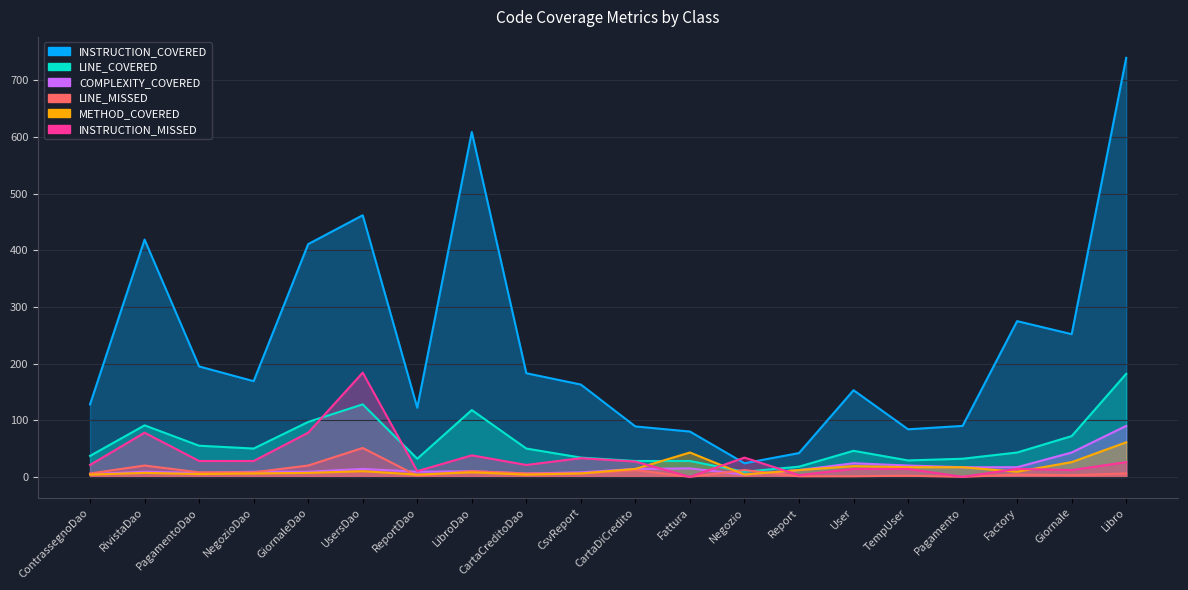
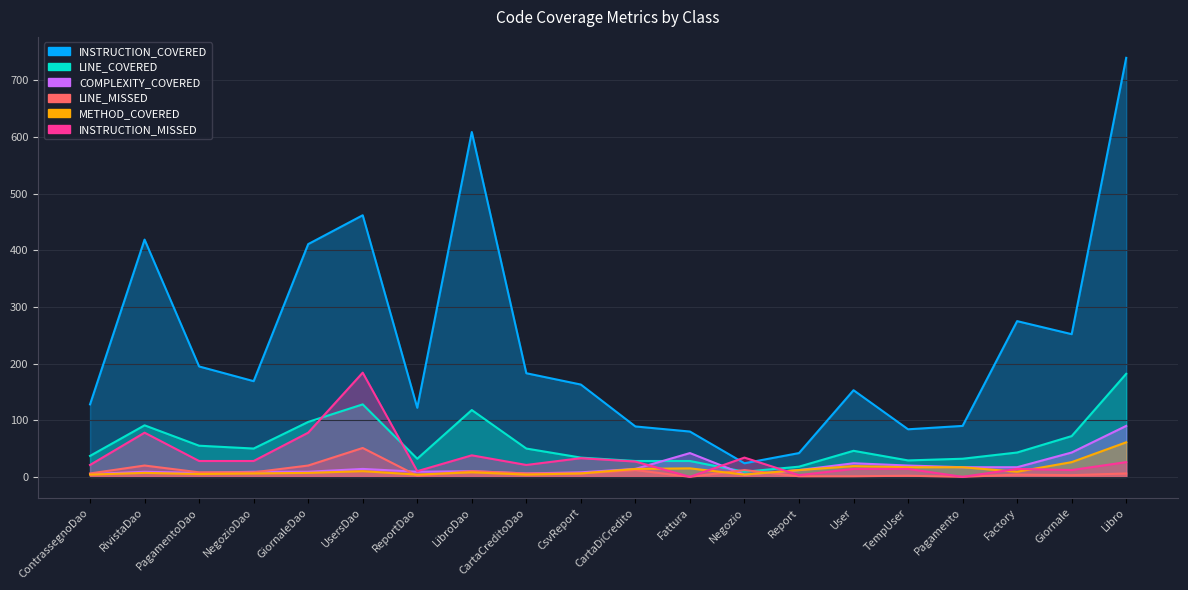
  {
    "COMPLEXITY_COVERED": {
-     "Fattura": 20,
+     "Fattura": 40,
      "User": 20,
      "Giornale": 40,
      "Libro": 90
    },
    "METHOD_COVERED": {
-     "Fattura": 40,
+     "Fattura": 20,
      "User": 20,
      "Factory": 10,
      "Giornale": 30,
      "Libro": 60
    }
  }
